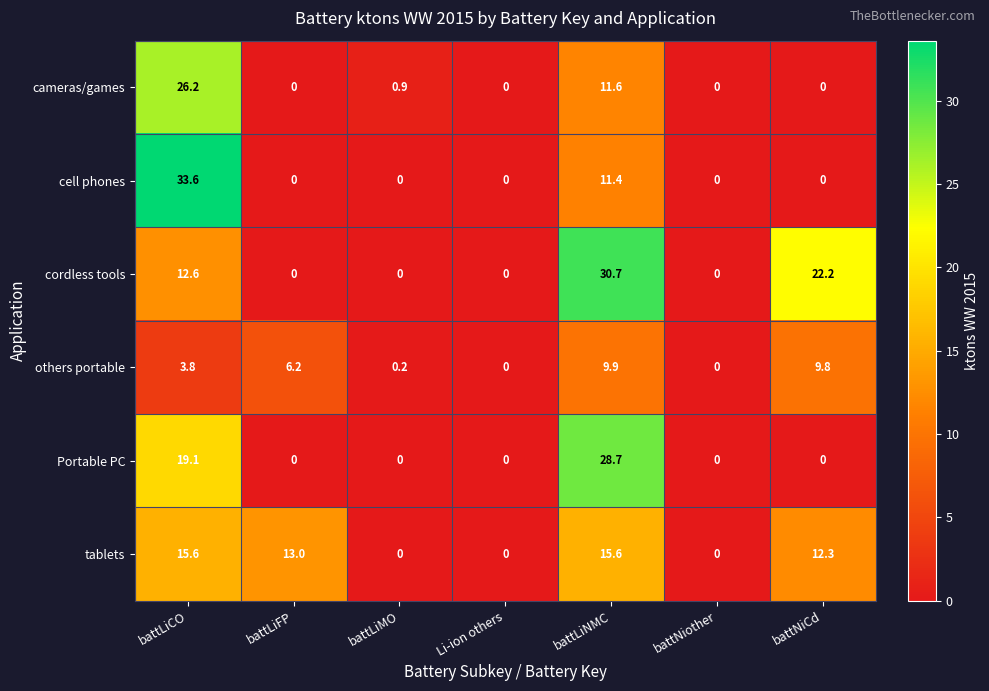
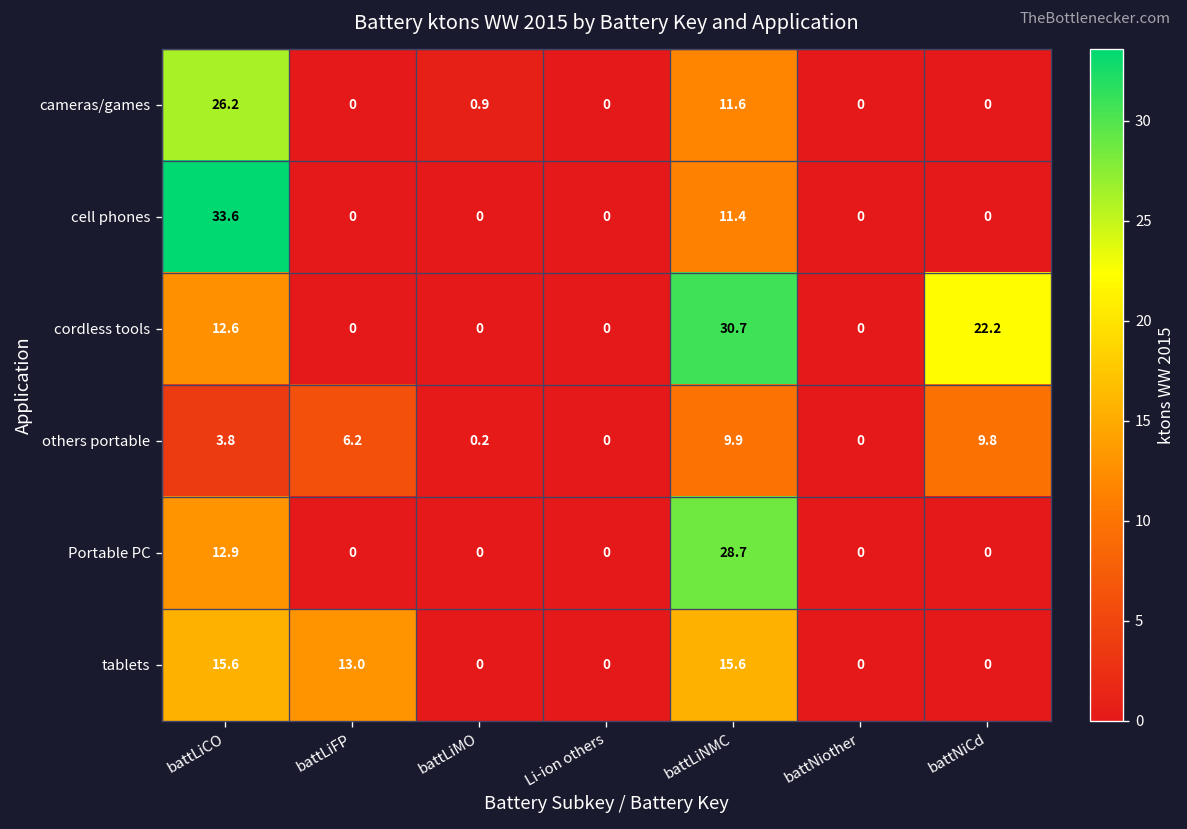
  {
    "cameras/games": {
      "battLiCO": 26.2,
      "battLiFP": 0,
      "battLiMO": 0.9,
      "Li-ion others": 0,
      "battLiNMC": 11.6,
      "battNiother": 0,
      "battNiCd": 0
    },
    "cell phones": {
      "battLiCO": 33.6,
      "battLiFP": 0,
      "battLiMO": 0,
      "Li-ion others": 0,
      "battLiNMC": 11.4,
      "battNiother": 0,
      "battNiCd": 0
    },
    "cordless tools": {
      "battLiCO": 12.6,
      "battLiFP": 0,
      "battLiMO": 0,
      "Li-ion others": 0,
      "battLiNMC": 30.7,
      "battNiother": 0,
      "battNiCd": 22.2
    },
    "others portable": {
      "battLiCO": 3.8,
      "battLiFP": 6.2,
      "battLiMO": 0.2,
      "Li-ion others": 0,
      "battLiNMC": 9.9,
      "battNiother": 0,
      "battNiCd": 9.8
    },
    "Portable PC": {
-     "battLiCO": 19.1,
+     "battLiCO": 12.9,
      "battLiFP": 0,
      "battLiMO": 0,
      "Li-ion others": 0,
      "battLiNMC": 28.7,
      "battNiother": 0,
      "battNiCd": 0
    },
    "tablets": {
      "battLiCO": 15.6,
      "battLiFP": 13.0,
      "battLiMO": 0,
      "Li-ion others": 0,
      "battLiNMC": 15.6,
      "battNiother": 0,
-     "battNiCd": 12.3
+     "battNiCd": 0
    }
  }
